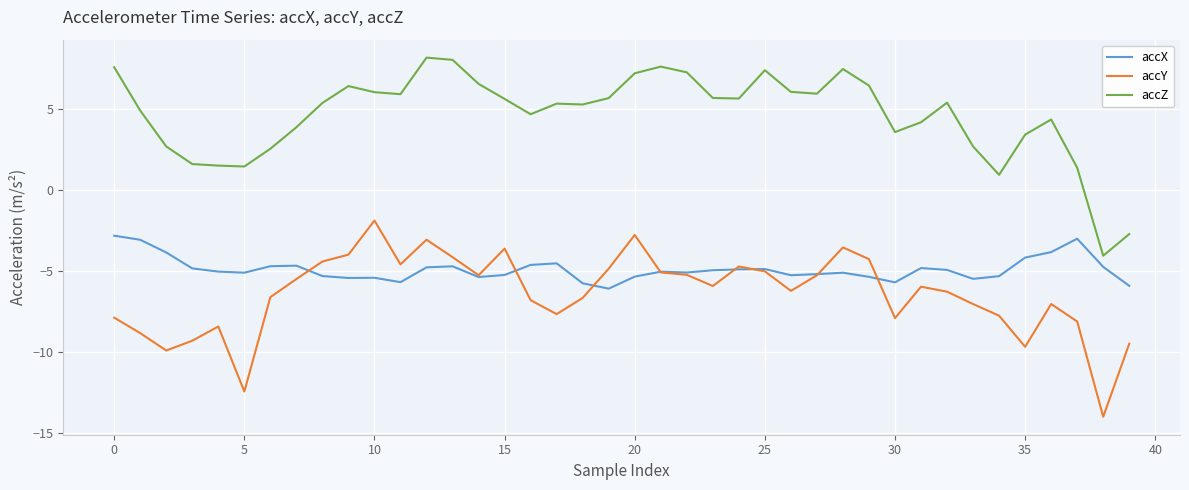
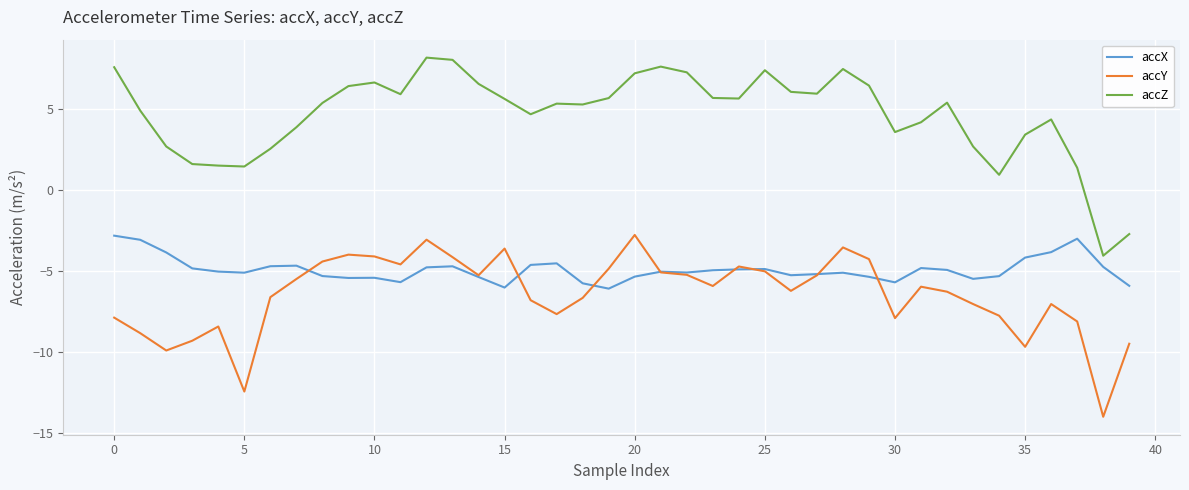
  {
    "accX": {
      "0": -2.8,
      "5": -5.1,
      "10": -5.4,
-     "15": -5.2,
+     "15": -6.0,
      "20": -5.3,
      "30": -5.7,
      "35": -4.2
    },
    "accY": {
      "0": -7.9,
      "5": -12.5,
-     "10": -1.9,
+     "10": -4.1,
      "15": -3.6,
      "20": -2.8,
      "30": -7.9,
      "35": -9.7
    },
    "accZ": {
      "0": 7.6,
      "5": 1.5,
-     "10": 6.1,
+     "10": 6.7,
      "15": 5.6,
      "20": 7.2,
      "25": 7.4,
      "30": 3.6,
      "35": 3.4
    }
  }
